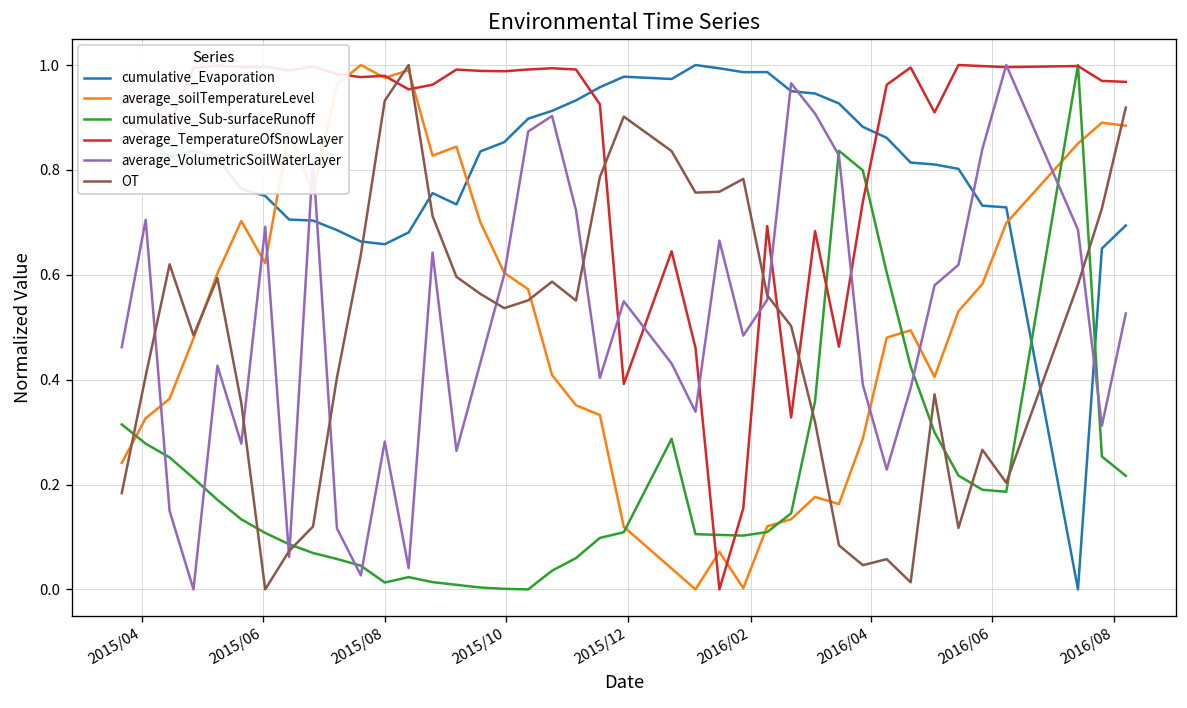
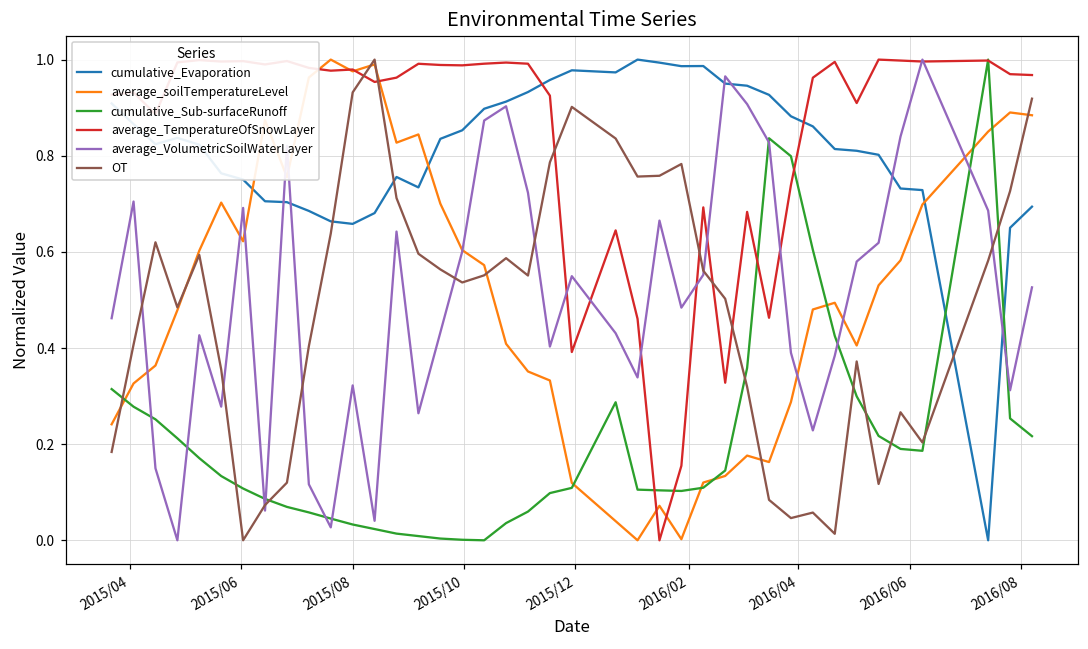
  {
    "cumulative_Evaporation": {
      "2015/08": 0.66
    },
    "cumulative_Sub-surfaceRunoff": {
-     "2015/08": 0.01
+     "2015/08": 0.03
    },
    "average_VolumetricSoilWaterLayer": {
-     "2015/08": 0.28
+     "2015/08": 0.32
    },
    "OT": {
      "2015/08": 0.93
    }
  }
